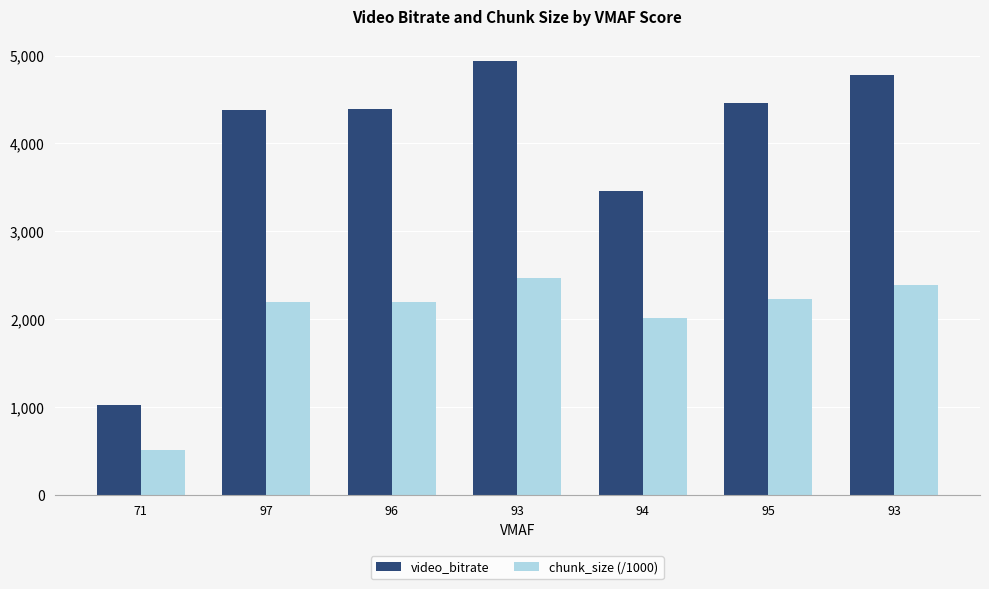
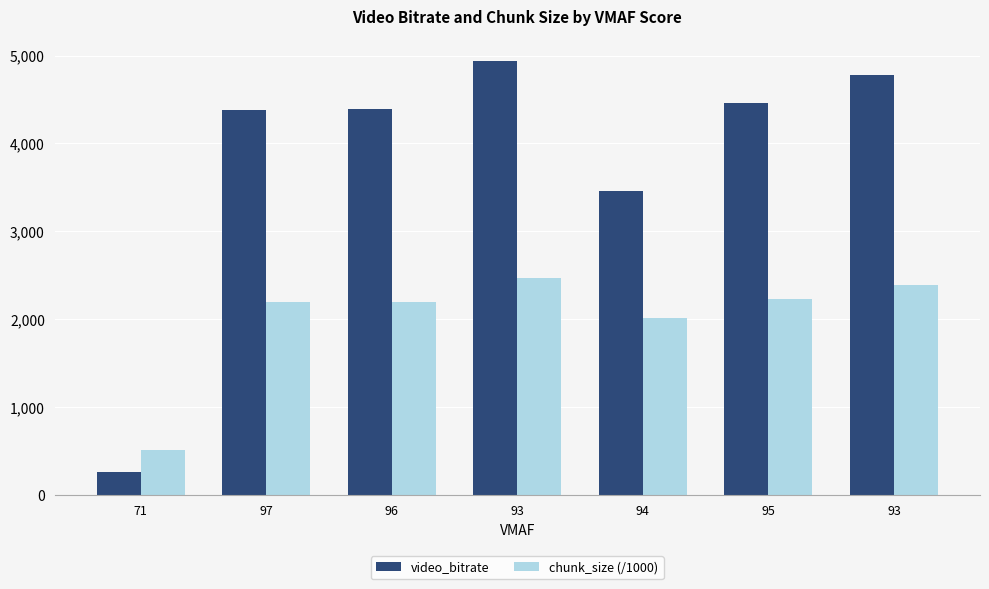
  {
    "video_bitrate": {
-     "71": "1,000",
+     "71": "300",
      "97": "4,400",
      "96": "4,400",
      "94": "3,500",
      "95": "4,500"
    },
    "chunk_size (/1000)": {
      "71": "500",
      "97": "2,200",
      "96": "2,200",
      "94": "2,000",
      "95": "2,200"
    }
  }
